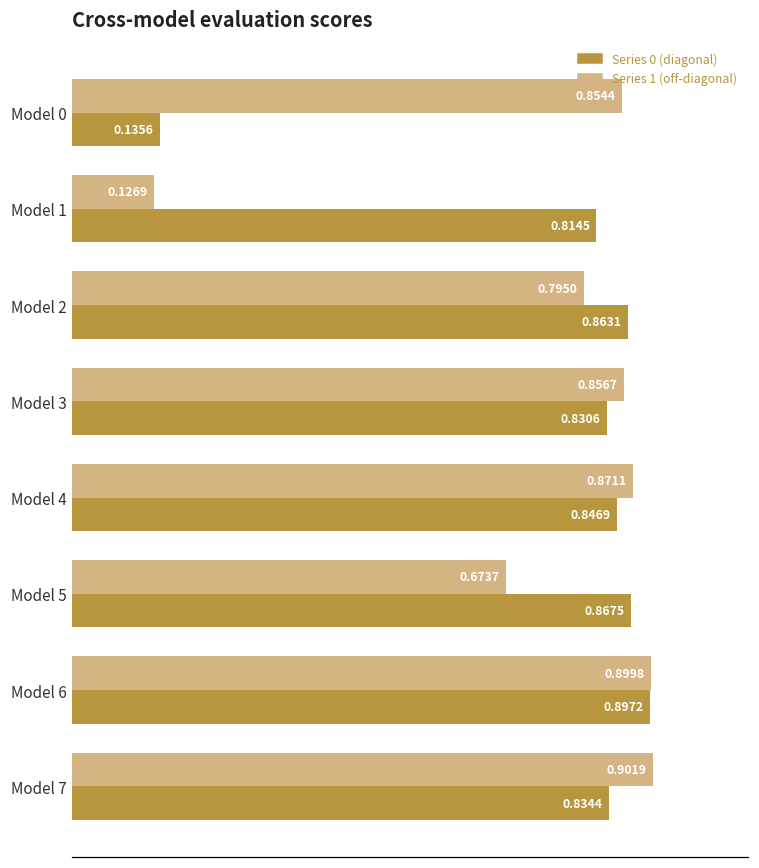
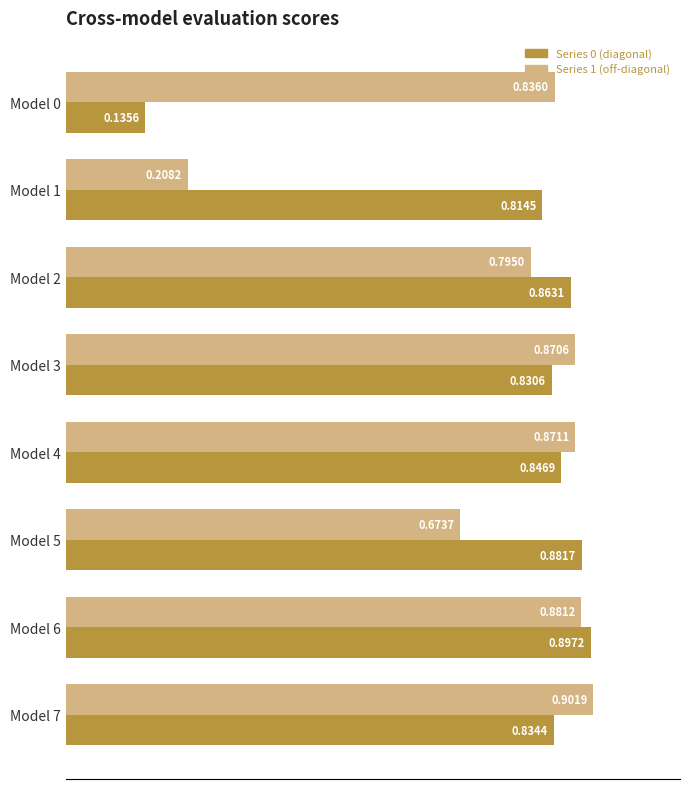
  {
    "Series 0 (diagonal)": {
      "Model 0": 0.1356,
      "Model 1": 0.8145,
      "Model 2": 0.8631,
      "Model 3": 0.8306,
      "Model 4": 0.8469,
-     "Model 5": 0.8675,
+     "Model 5": 0.8817,
      "Model 6": 0.8972,
      "Model 7": 0.8344
    },
    "Series 1 (off-diagonal)": {
-     "Model 0": 0.8544,
-     "Model 1": 0.1269,
+     "Model 0": 0.8360,
+     "Model 1": 0.2082,
      "Model 2": 0.7950,
-     "Model 3": 0.8567,
+     "Model 3": 0.8706,
      "Model 4": 0.8711,
      "Model 5": 0.6737,
-     "Model 6": 0.8998,
+     "Model 6": 0.8812,
      "Model 7": 0.9019
    }
  }
